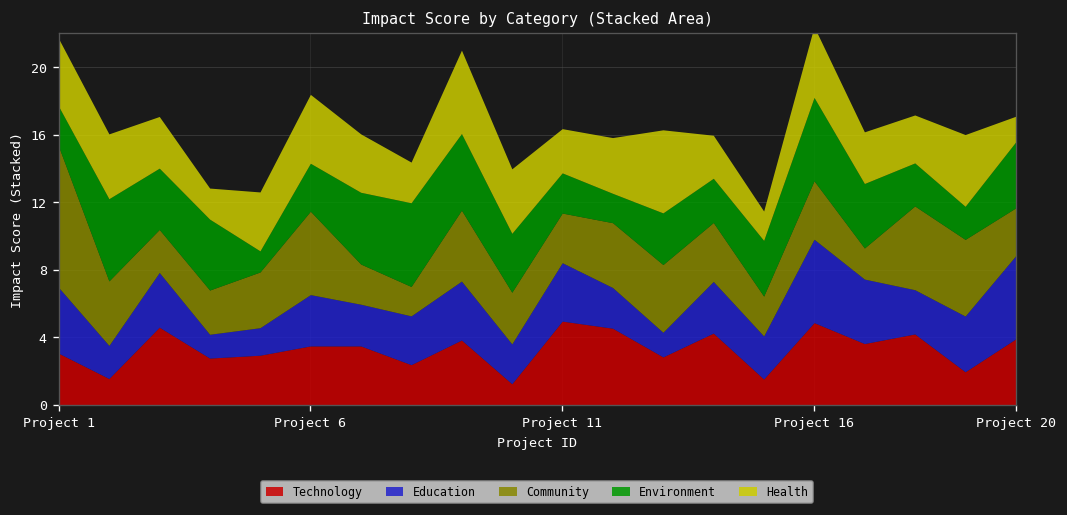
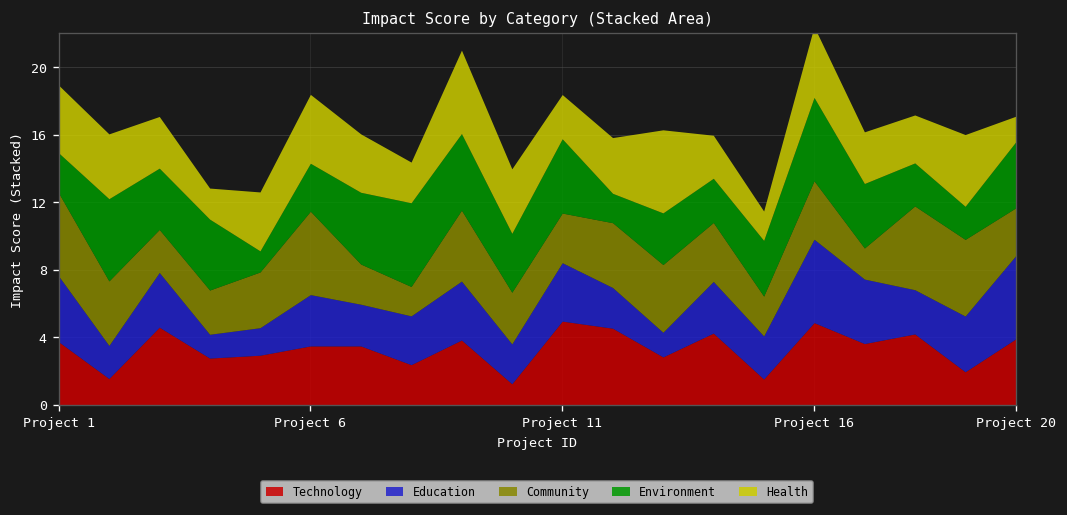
  {
    "Technology": {
-     "Project 1": 3.1,
+     "Project 1": 3.7,
      "Project 6": 3.5,
      "Project 11": 5.0,
      "Project 16": 4.9,
      "Project 20": 3.9
    },
    "Education": {
      "Project 1": 3.9,
      "Project 6": 3.0,
      "Project 11": 3.5,
      "Project 16": 4.9,
      "Project 20": 4.9
    },
    "Community": {
-     "Project 1": 8.4,
+     "Project 1": 4.9,
      "Project 6": 4.9,
      "Project 11": 2.9,
      "Project 16": 3.5,
      "Project 20": 2.8
    },
    "Environment": {
      "Project 1": 2.4,
      "Project 6": 2.8,
-     "Project 11": 2.4,
+     "Project 11": 4.4,
      "Project 16": 4.9,
      "Project 20": 3.9
    },
    "Health": {
      "Project 1": 4.0,
      "Project 6": 4.1,
      "Project 11": 2.6,
      "Project 20": 1.5
    }
  }
